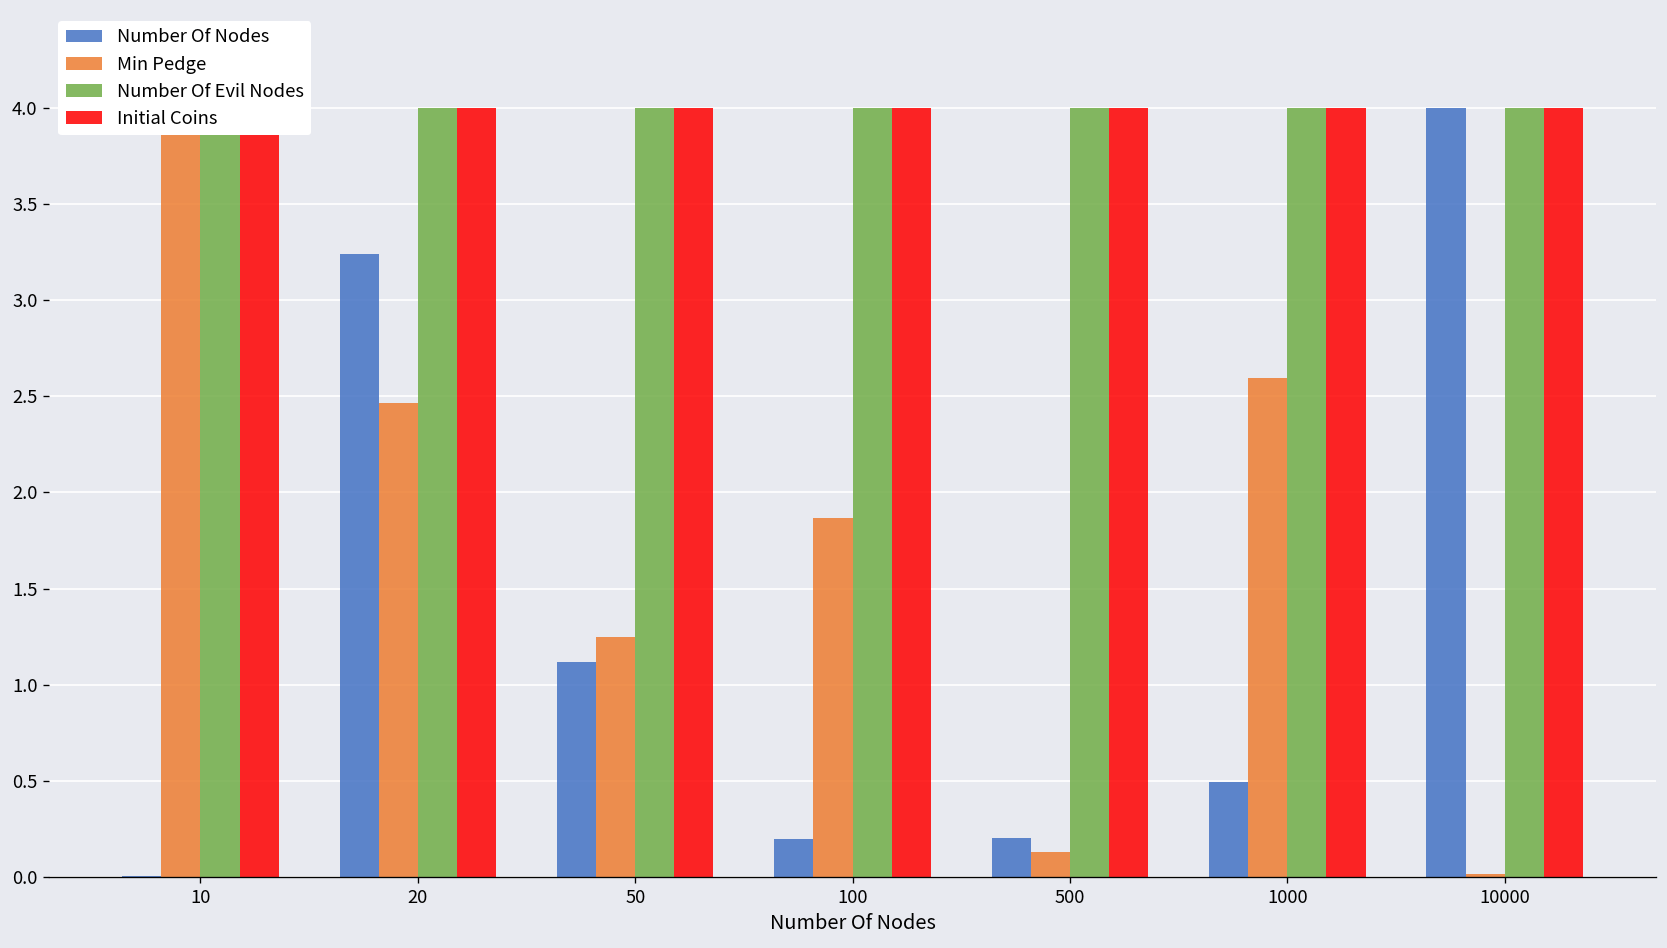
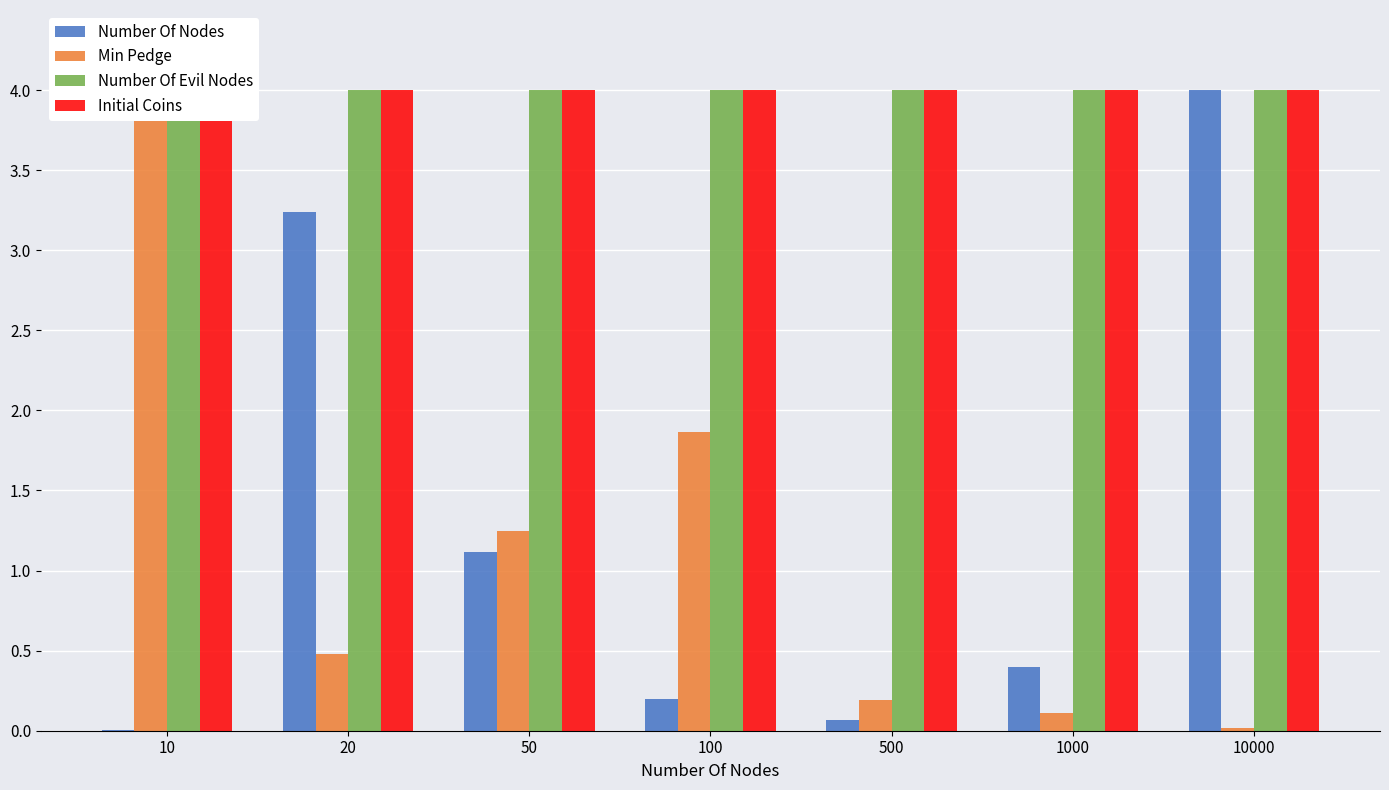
  {
    "Number Of Nodes": {
      "20": 3.24,
      "50": 1.12,
      "100": 0.20,
-     "500": 0.20,
-     "1000": 0.49,
+     "500": 0.06,
+     "1000": 0.40,
      "10000": 4.00
    },
    "Min Pedge": {
-     "20": 2.47,
+     "20": 0.48,
      "50": 1.25,
      "100": 1.87,
-     "500": 0.13,
-     "1000": 2.59
+     "500": 0.19,
+     "1000": 0.11
    },
    "Number Of Evil Nodes": {
      "20": 4.00,
      "50": 4.00,
      "100": 4.00,
      "500": 4.00,
      "1000": 4.00,
      "10000": 4.00
    },
    "Initial Coins": {
      "20": 4.00,
      "50": 4.00,
      "100": 4.00,
      "500": 4.00,
      "1000": 4.00,
      "10000": 4.00
    }
  }
